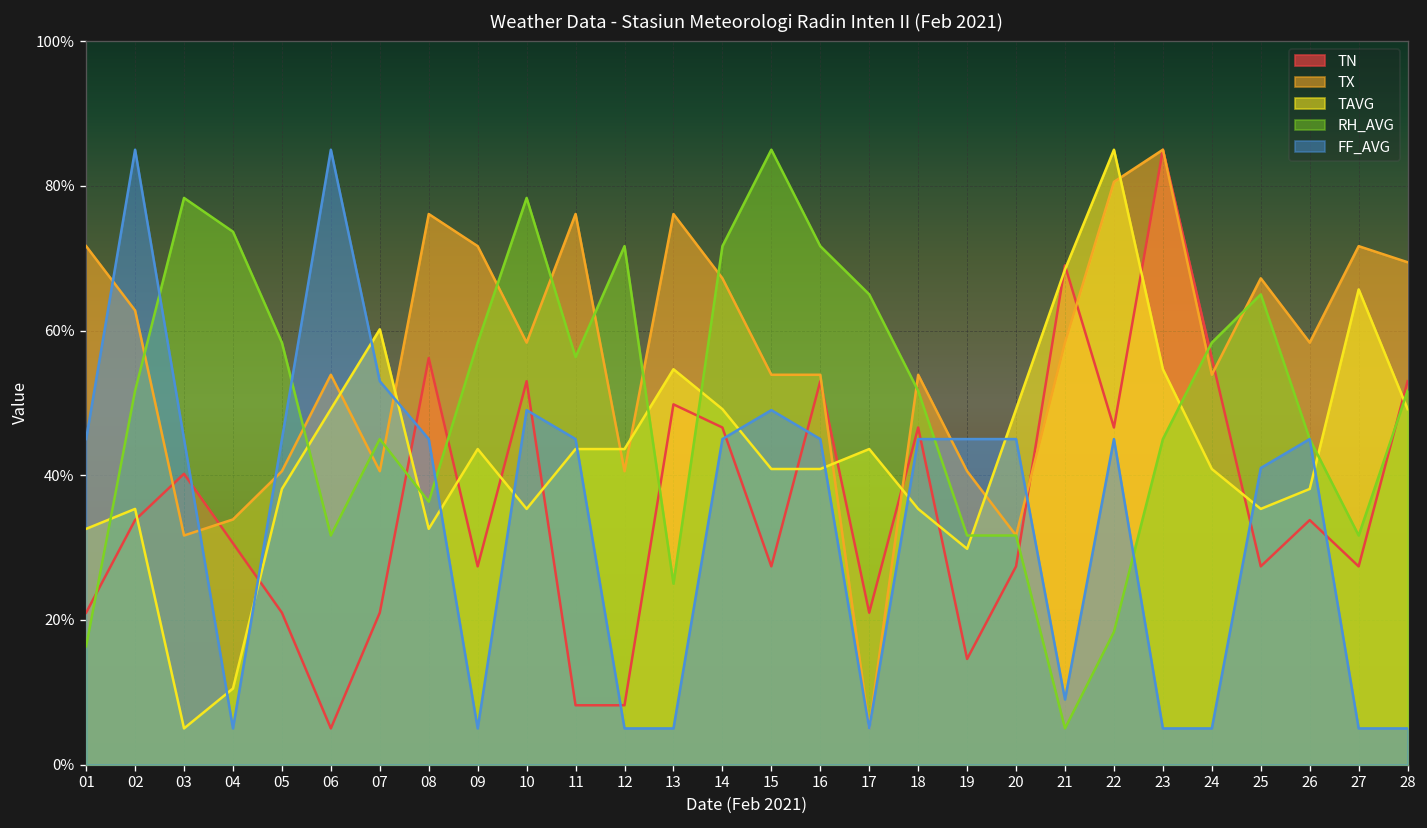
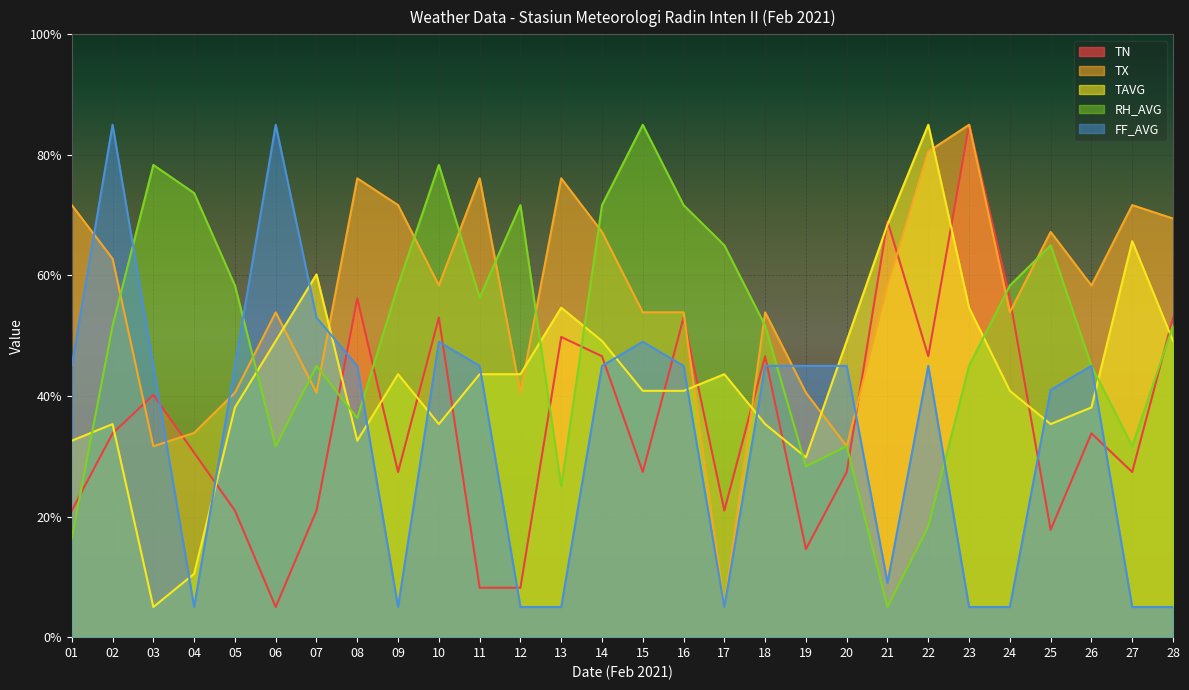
  {
    "TN": {
      "01": "21%",
      "02": "34%",
      "03": "40%",
      "04": "31%",
      "05": "21%",
      "06": "5%",
      "07": "21%",
      "08": "56%",
      "09": "27%",
      "10": "53%",
      "11": "8%",
      "12": "8%",
      "13": "50%",
      "14": "47%",
      "15": "27%",
      "16": "53%",
      "17": "21%",
      "18": "47%",
      "19": "15%",
      "20": "27%",
      "21": "69%",
      "22": "47%",
      "24": "56%",
-     "25": "27%",
+     "25": "18%",
      "26": "34%",
      "27": "27%",
      "28": "53%"
    },
    "RH_AVG": {
      "01": "16%",
      "02": "52%",
      "03": "78%",
      "04": "74%",
      "05": "58%",
      "06": "32%",
      "07": "45%",
      "08": "36%",
      "09": "58%",
      "10": "78%",
      "11": "56%",
      "12": "72%",
      "13": "25%",
      "14": "72%",
      "15": "85%",
      "16": "72%",
      "17": "65%",
      "18": "52%",
-     "19": "32%",
+     "19": "28%",
      "21": "5%",
      "22": "18%",
      "23": "45%",
      "24": "58%",
      "25": "65%",
      "27": "32%",
      "28": "52%"
    },
    "FF_AVG": {
      "01": "45%",
      "02": "85%",
      "03": "45%",
      "04": "5%",
      "05": "45%",
      "06": "85%",
      "07": "53%",
      "08": "45%",
      "09": "5%",
      "10": "49%",
      "11": "45%",
      "12": "5%",
      "13": "5%",
      "14": "45%",
      "15": "49%",
      "16": "45%",
      "18": "45%",
      "19": "45%",
      "20": "45%",
      "21": "9%",
      "22": "45%",
      "23": "5%",
      "24": "5%",
      "25": "41%",
      "27": "5%",
      "28": "5%"
    }
  }
